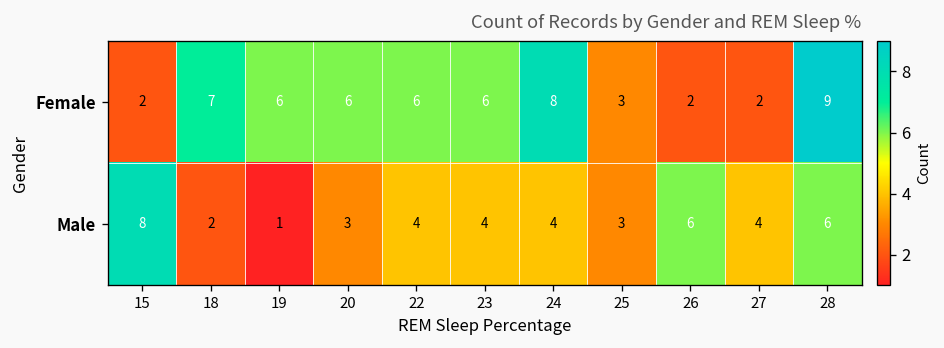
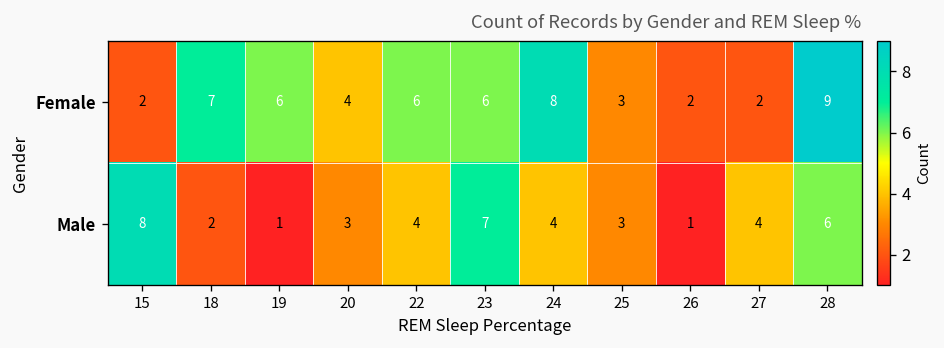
  {
    "Female": {
      "15": 2,
      "18": 7,
      "19": 6,
-     "20": 6,
+     "20": 4,
      "22": 6,
      "23": 6,
      "24": 8,
      "25": 3,
      "26": 2,
      "27": 2,
      "28": 9
    },
    "Male": {
      "15": 8,
      "18": 2,
      "19": 1,
      "20": 3,
      "22": 4,
-     "23": 4,
+     "23": 7,
      "24": 4,
      "25": 3,
-     "26": 6,
+     "26": 1,
      "27": 4,
      "28": 6
    }
  }
